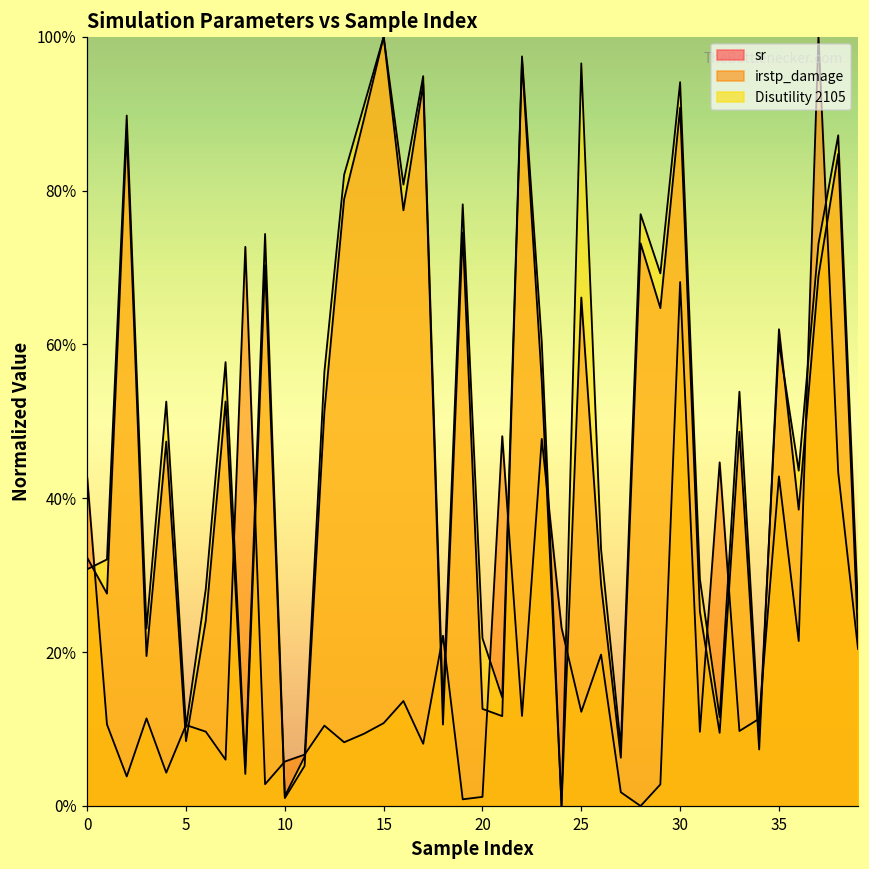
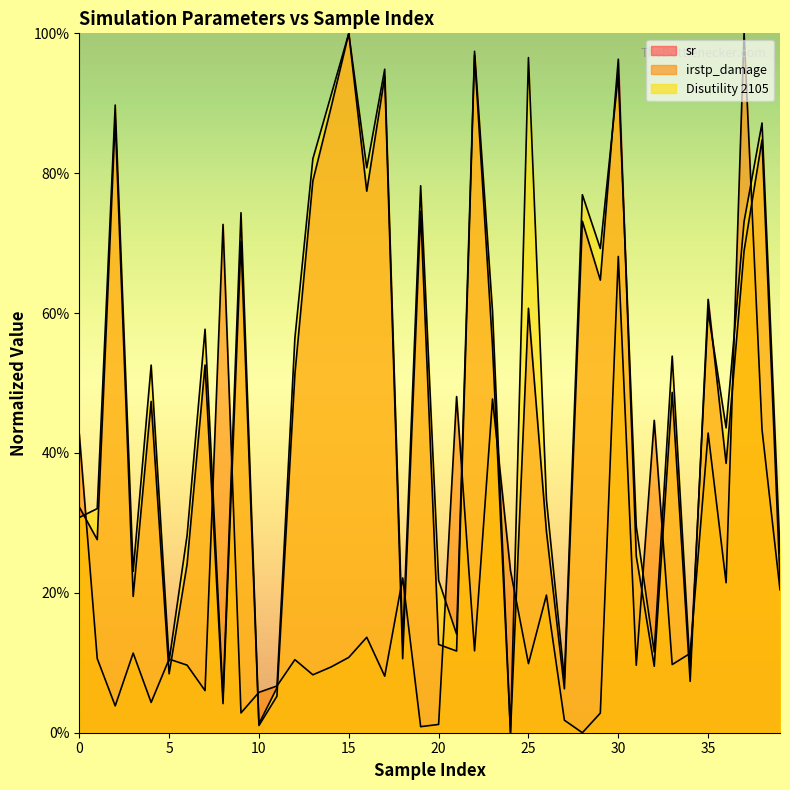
  {
    "sr": {
      "0": "32%",
      "5": "8%",
      "20": "13%",
-     "25": "66%",
-     "30": "91%",
+     "25": "61%",
+     "30": "96%",
      "35": "62%"
    },
    "irstp_damage": {
      "0": "43%",
      "10": "6%",
      "15": "11%",
      "20": "1%",
-     "25": "12%",
+     "25": "10%",
      "30": "68%",
      "35": "43%"
    },
    "Disutility 2105": {
      "0": "31%",
      "20": "22%",
      "25": "97%",
      "30": "94%",
      "35": "60%"
    }
  }
